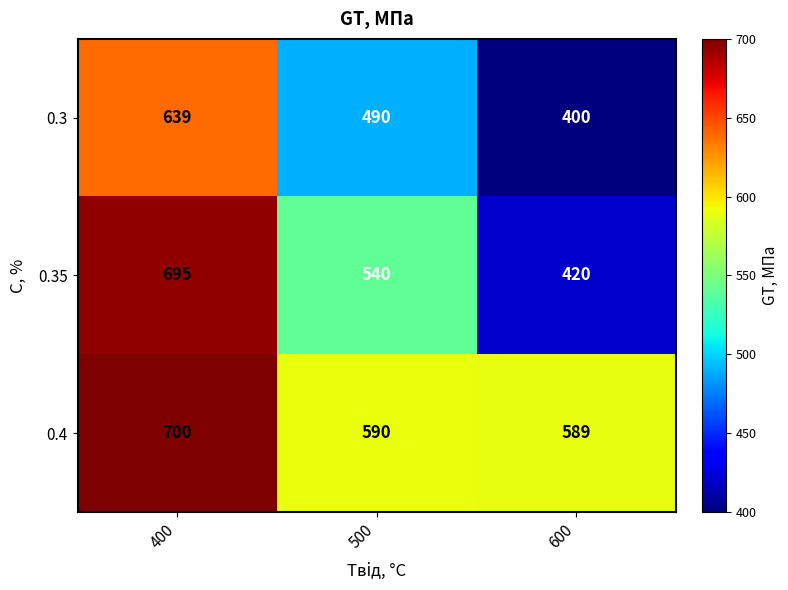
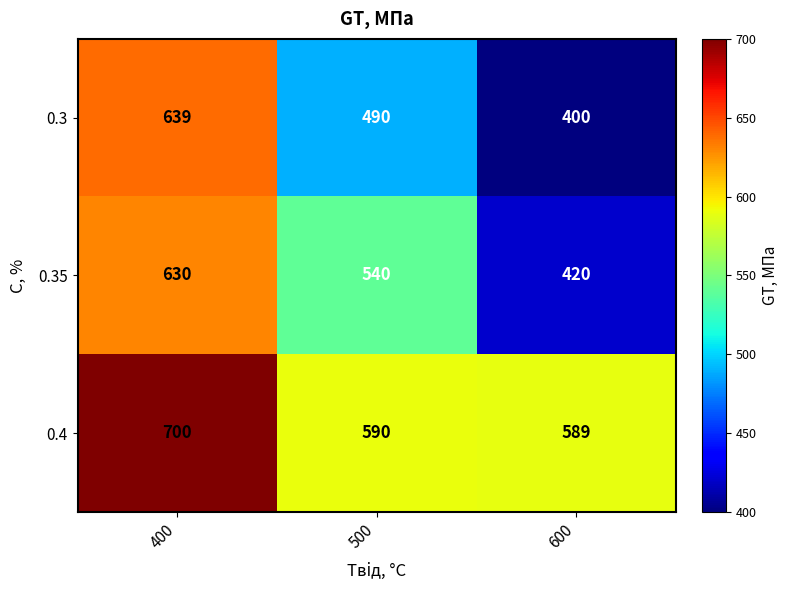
  {
    "0.3": {
      "400": 639,
      "500": 490,
      "600": 400
    },
    "0.35": {
-     "400": 695,
+     "400": 630,
      "500": 540,
      "600": 420
    },
    "0.4": {
      "400": 700,
      "500": 590,
      "600": 589
    }
  }
